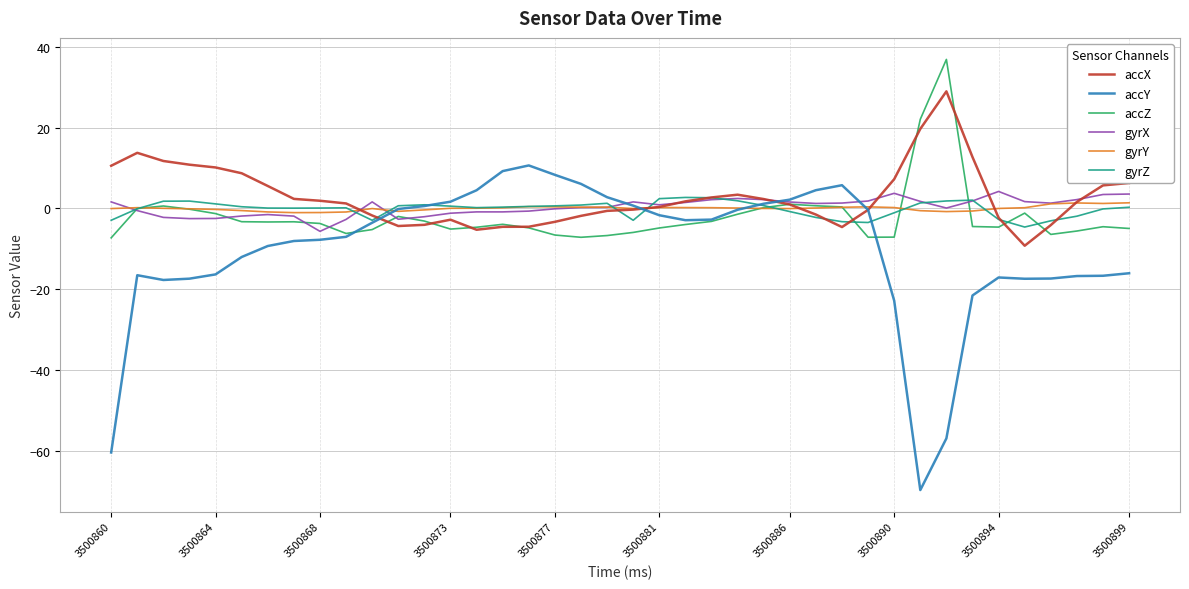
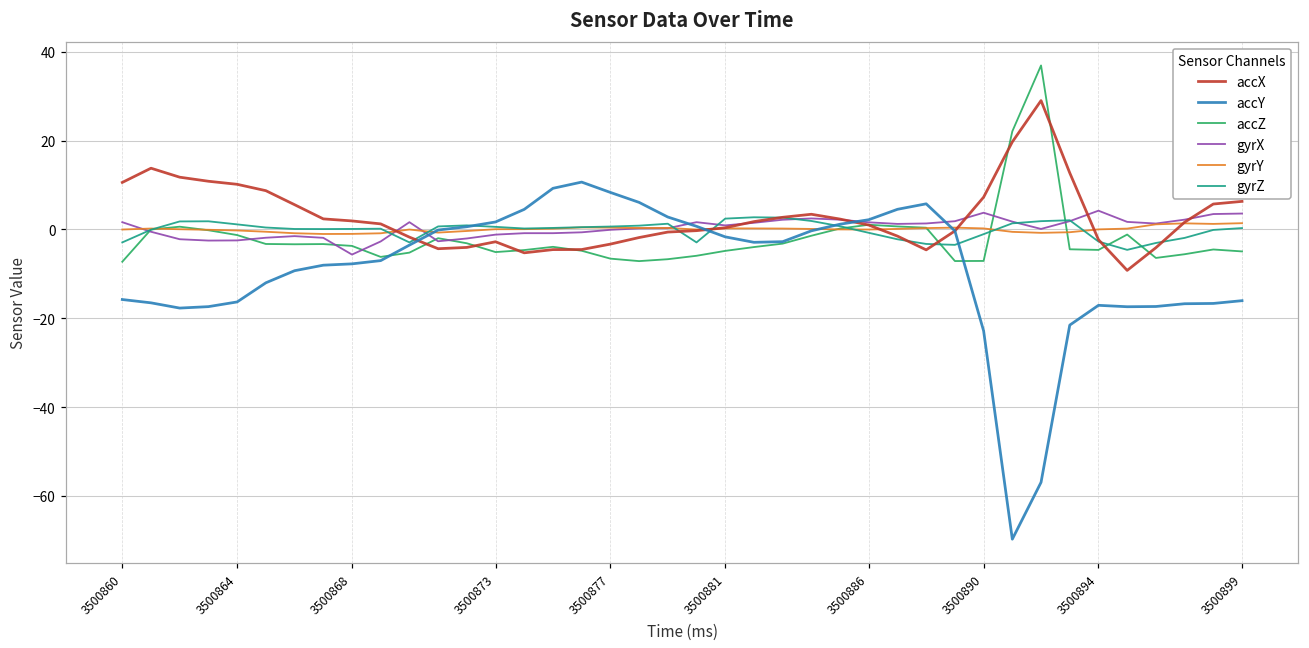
  {
    "accX": {
      "3500860": 11,
      "3500864": 10,
      "3500868": 2,
      "3500873": -3,
      "3500877": -3,
      "3500890": 7,
      "3500899": 6
    },
    "accY": {
-     "3500860": -60,
+     "3500860": -16,
      "3500864": -16,
      "3500868": -8,
      "3500873": 2,
      "3500877": 8,
      "3500881": -2,
      "3500890": -23,
      "3500894": -17,
      "3500899": -16
    },
    "gyrX": {
      "3500860": 2,
      "3500864": -2,
      "3500868": -6,
      "3500873": -1,
      "3500890": 4,
      "3500894": 4,
      "3500899": 4
    },
    "gyrY": {
      "3500860": 0,
      "3500864": 0,
      "3500868": -1,
      "3500886": 0,
      "3500890": 0,
      "3500894": 0,
      "3500899": 1
    }
  }
